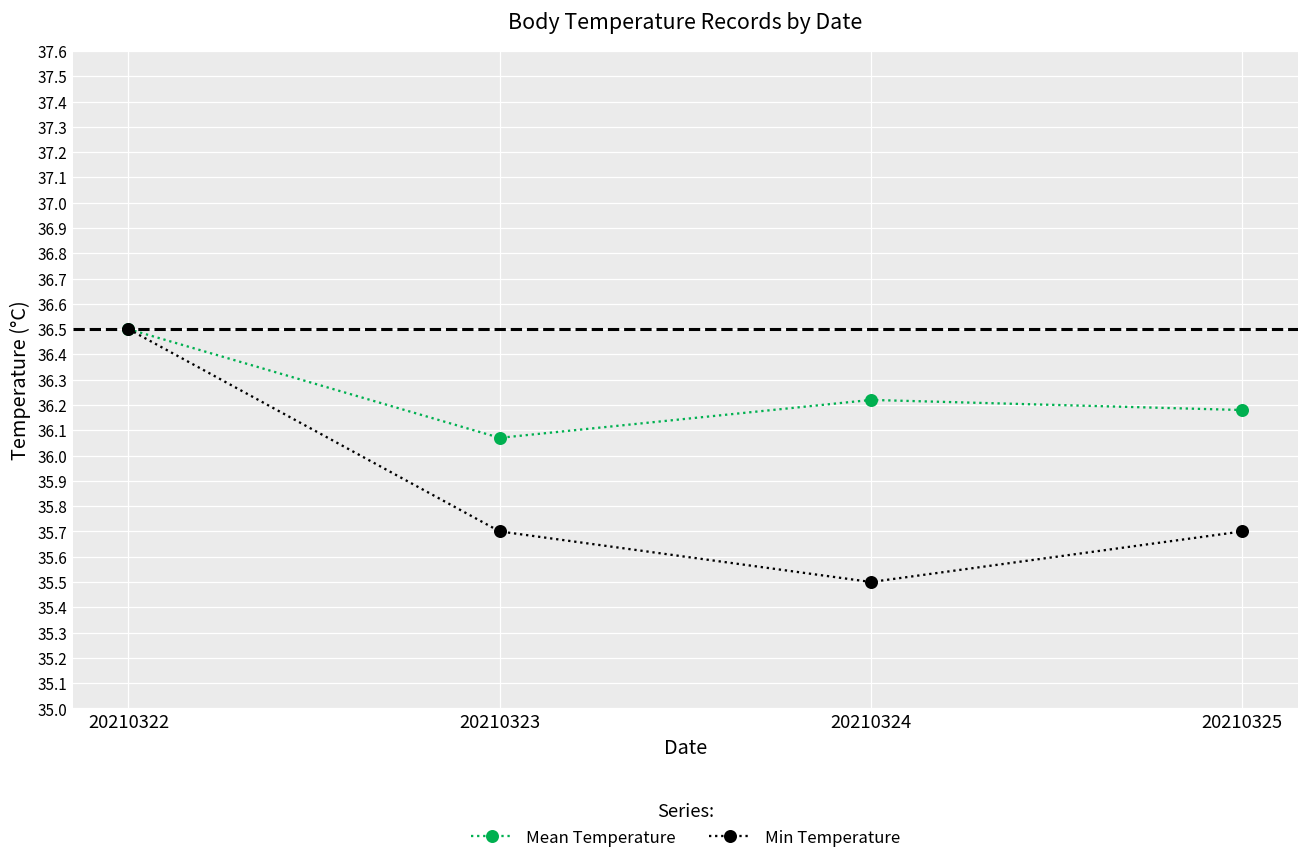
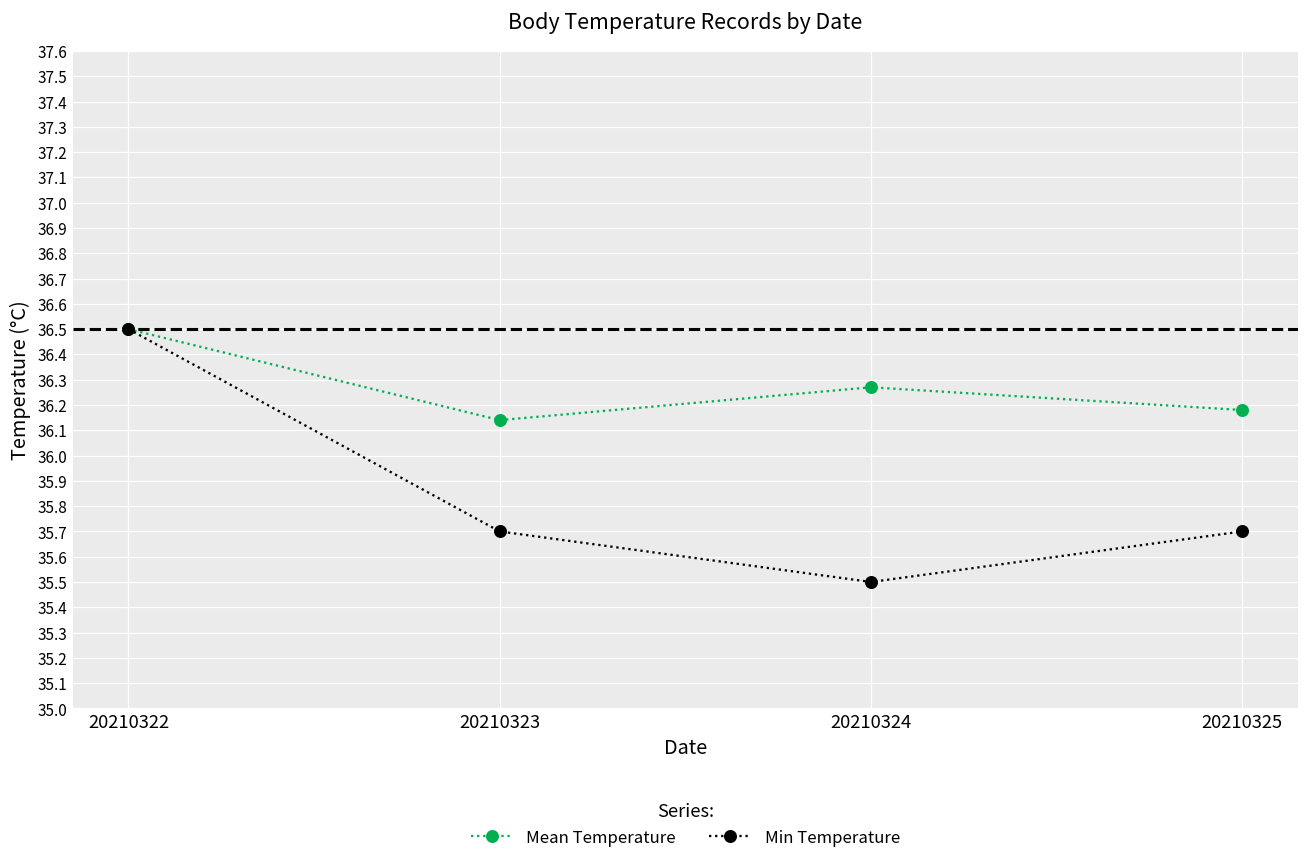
  {
    "Mean Temperature": {
-     "20210323": 36.07,
-     "20210324": 36.22,
+     "20210323": 36.14,
+     "20210324": 36.27,
      "20210325": 36.18
    },
    "Min Temperature": {
      "20210323": 35.70,
      "20210324": 35.50,
      "20210325": 35.70
    }
  }
